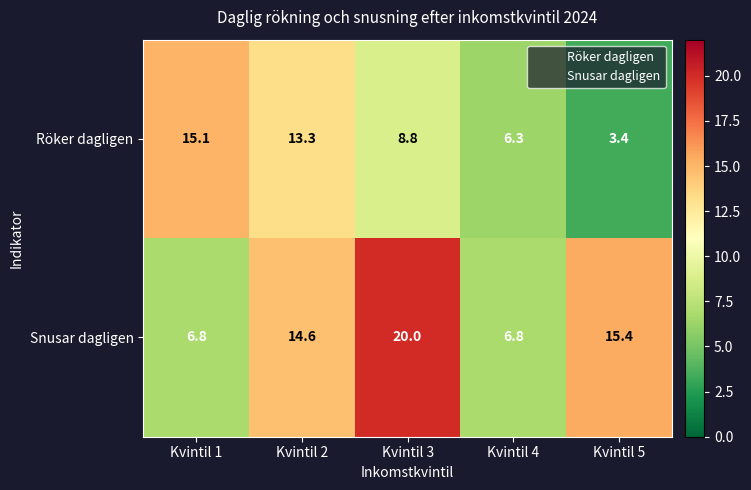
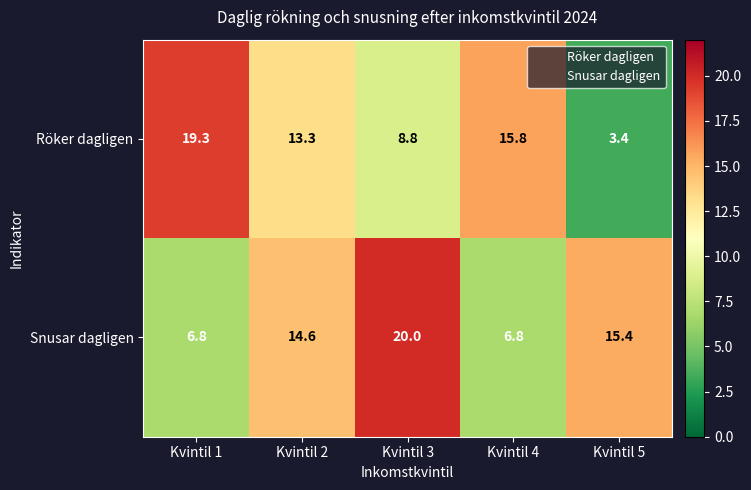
  {
    "Röker dagligen": {
-     "Kvintil 1": 15.1,
+     "Kvintil 1": 19.3,
      "Kvintil 2": 13.3,
      "Kvintil 3": 8.8,
-     "Kvintil 4": 6.3,
+     "Kvintil 4": 15.8,
      "Kvintil 5": 3.4
    },
    "Snusar dagligen": {
      "Kvintil 1": 6.8,
      "Kvintil 2": 14.6,
      "Kvintil 3": 20.0,
      "Kvintil 4": 6.8,
      "Kvintil 5": 15.4
    }
  }
